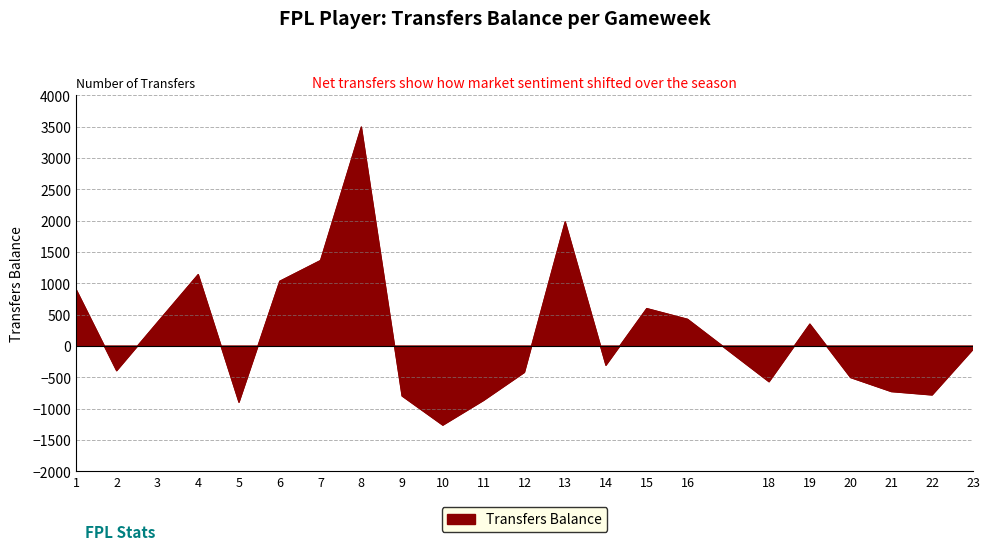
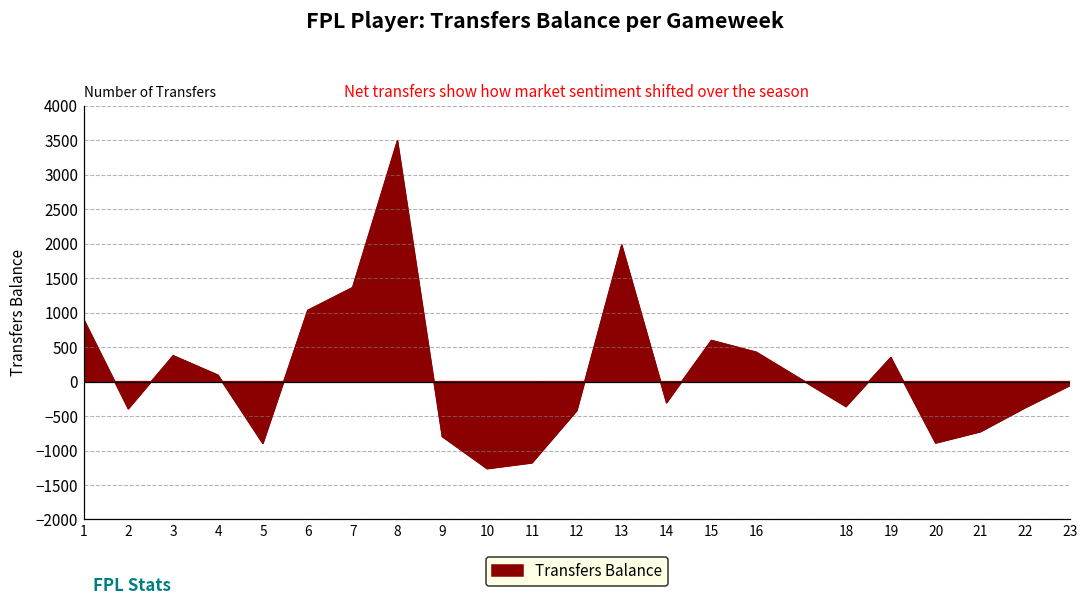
  {
    "1": 900,
    "2": -400,
    "3": 400,
-   "4": 1100,
+   "4": 100,
    "5": -900,
    "6": 1000,
    "7": 1400,
    "8": 3500,
    "9": -800,
    "10": -1300,
-   "11": -900,
+   "11": -1200,
    "12": -400,
    "13": 2000,
    "14": -300,
    "15": 600,
    "16": 400,
-   "18": -600,
+   "18": -400,
    "19": 300,
-   "20": -500,
+   "20": -900,
    "21": -700,
-   "22": -800,
+   "22": -400,
    "23": -100
  }
